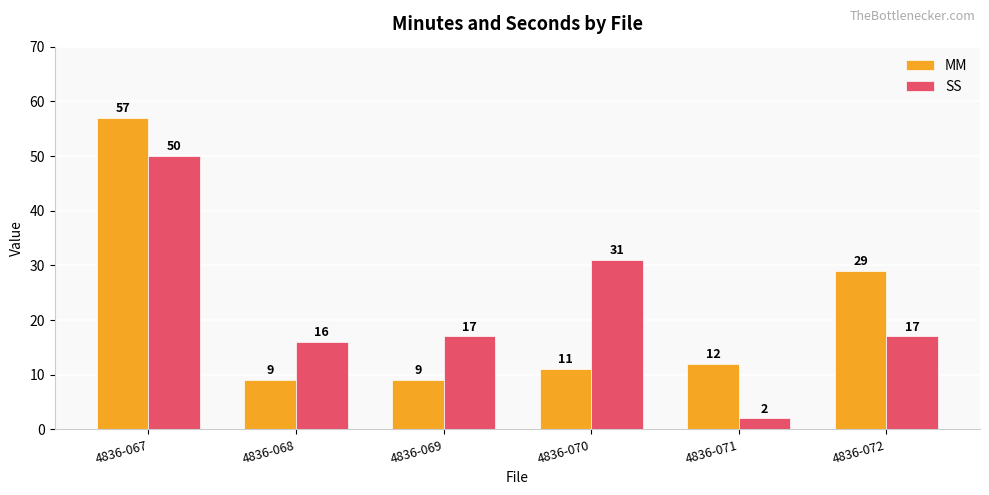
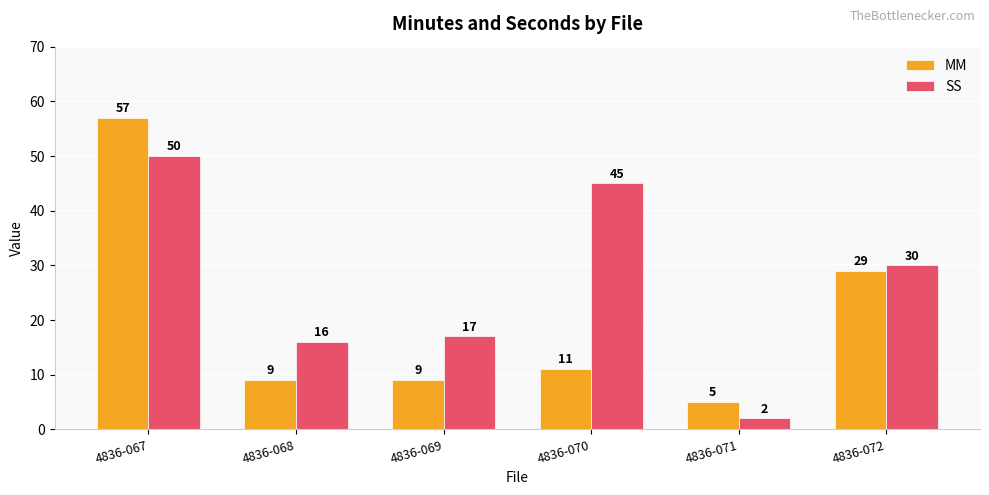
  {
    "MM": {
      "4836-067": 57,
      "4836-068": 9,
      "4836-069": 9,
      "4836-070": 11,
-     "4836-071": 12,
+     "4836-071": 5,
      "4836-072": 29
    },
    "SS": {
      "4836-067": 50,
      "4836-068": 16,
      "4836-069": 17,
-     "4836-070": 31,
+     "4836-070": 45,
      "4836-071": 2,
-     "4836-072": 17
+     "4836-072": 30
    }
  }
